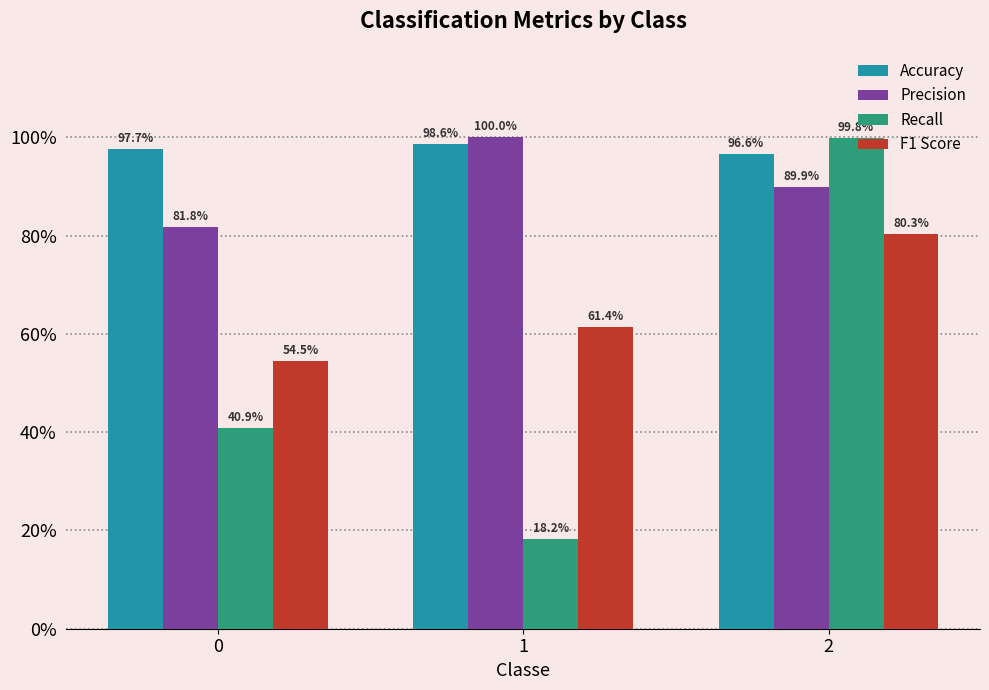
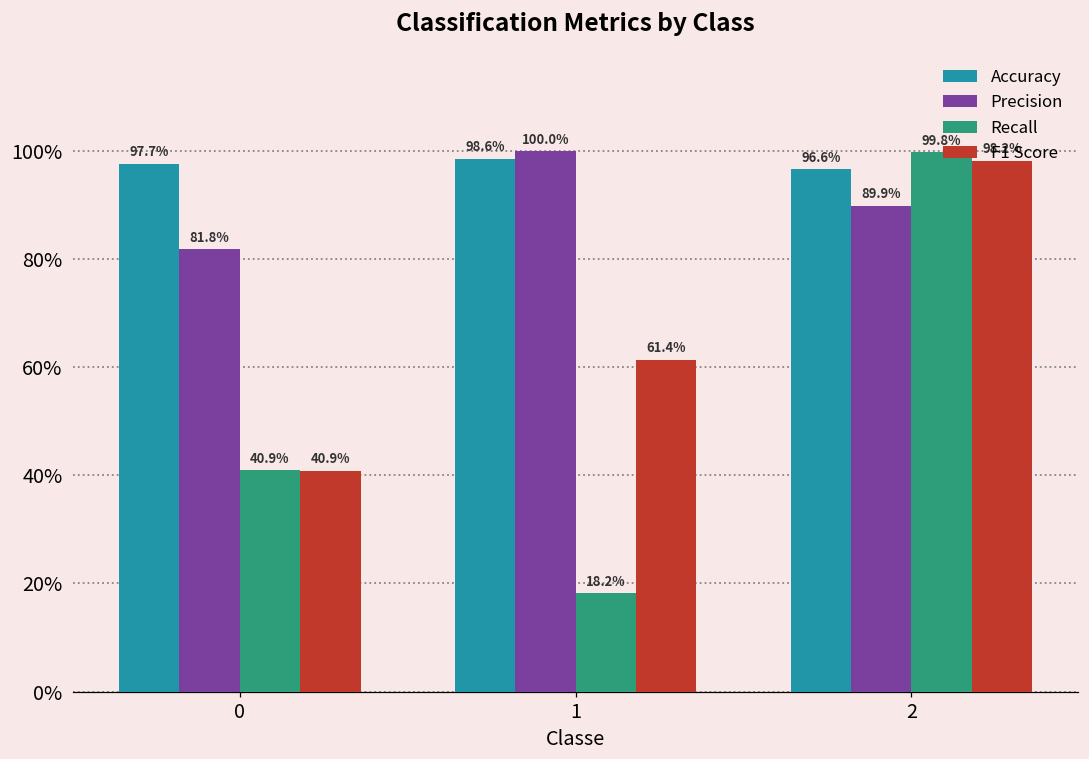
  {
    "Precision": {
      "0": "81.8%",
      "1": "100.0%",
      "2": "89.9%"
    },
    "F1 Score": {
-     "0": "54.5%",
+     "0": "40.9%",
      "1": "61.4%",
-     "2": "80.3%"
+     "2": "98.2%"
    }
  }
